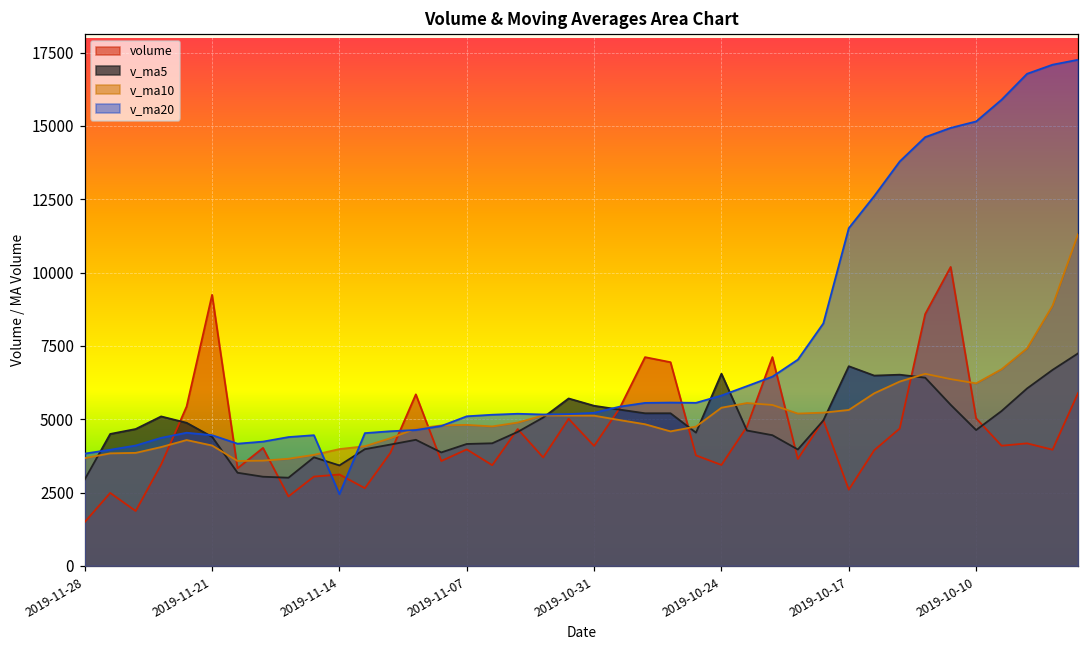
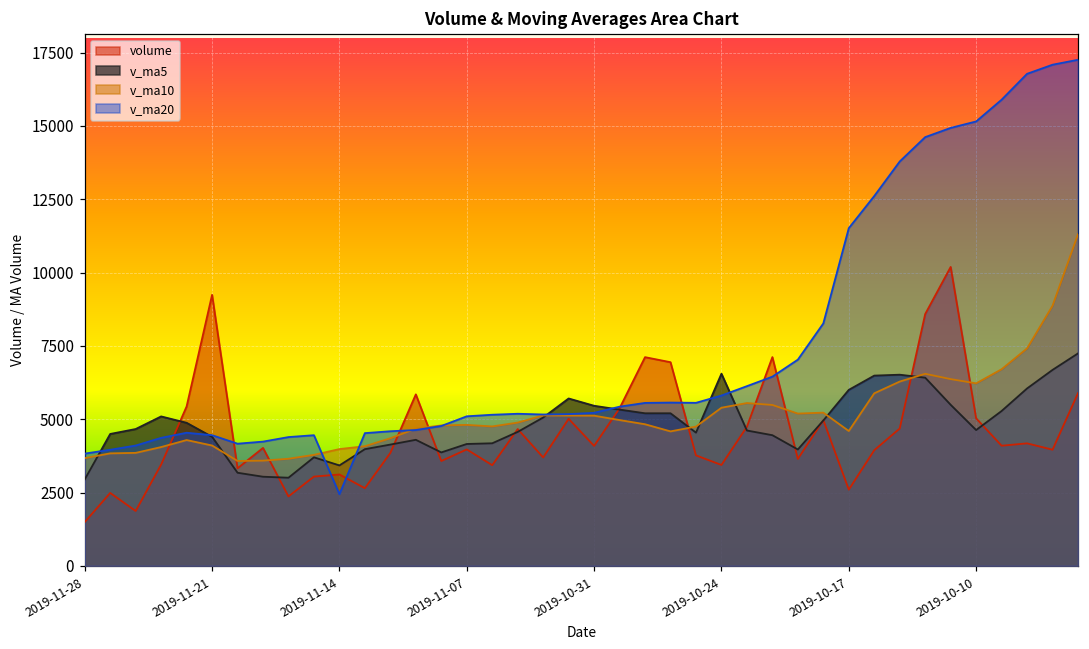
  {
    "volume": {
      "2019-11-28": 1500,
      "2019-11-21": 9200,
      "2019-11-14": 3100,
      "2019-11-07": 4000,
      "2019-10-31": 4100,
      "2019-10-24": 3400,
      "2019-10-17": 2600,
      "2019-10-10": 5000
    },
    "v_ma5": {
      "2019-11-28": 2900,
      "2019-11-14": 3400,
      "2019-11-07": 4200,
      "2019-10-31": 5500,
      "2019-10-24": 6600,
-     "2019-10-17": 6800,
+     "2019-10-17": 6000,
      "2019-10-10": 4600
    },
    "v_ma10": {
      "2019-11-28": 3700,
      "2019-11-21": 4100,
      "2019-11-14": 4000,
      "2019-11-07": 4800,
      "2019-10-31": 5100,
      "2019-10-24": 5400,
-     "2019-10-17": 5300,
+     "2019-10-17": 4600,
      "2019-10-10": 6200
    },
    "v_ma20": {
      "2019-11-28": 3800,
      "2019-11-14": 2400,
      "2019-11-07": 5100,
      "2019-10-31": 5200,
      "2019-10-24": 5800,
      "2019-10-17": 11500,
      "2019-10-10": 15200
    }
  }
